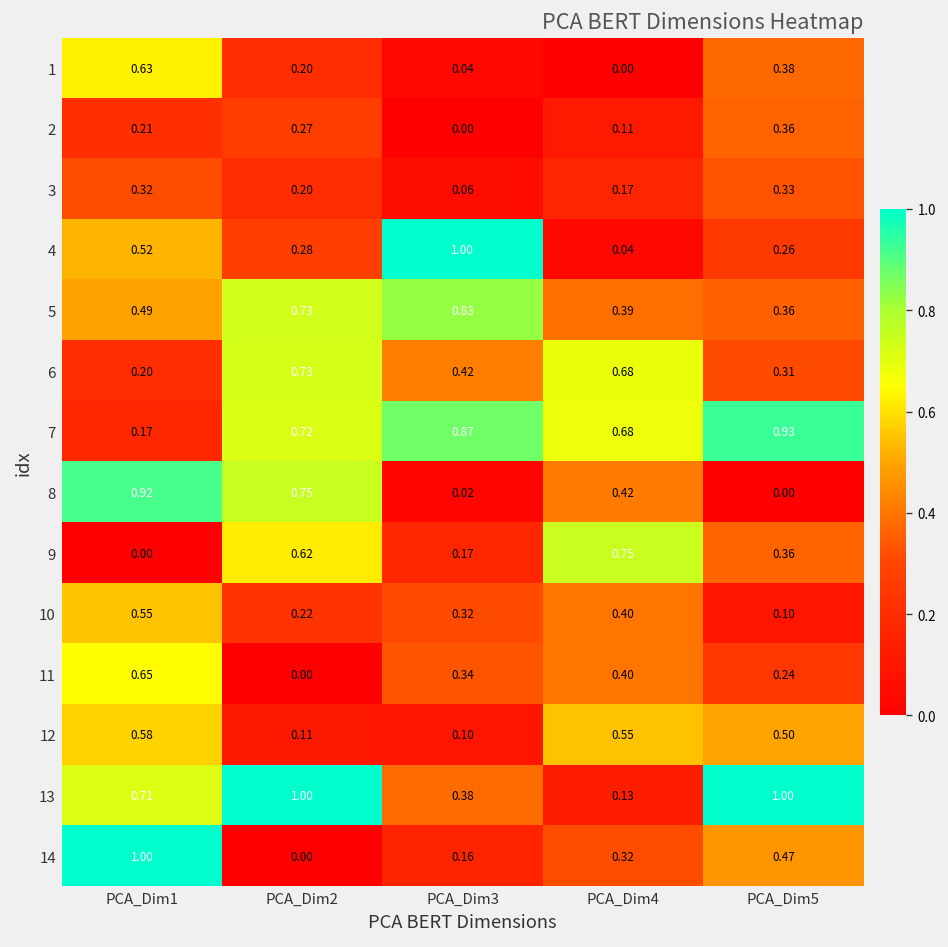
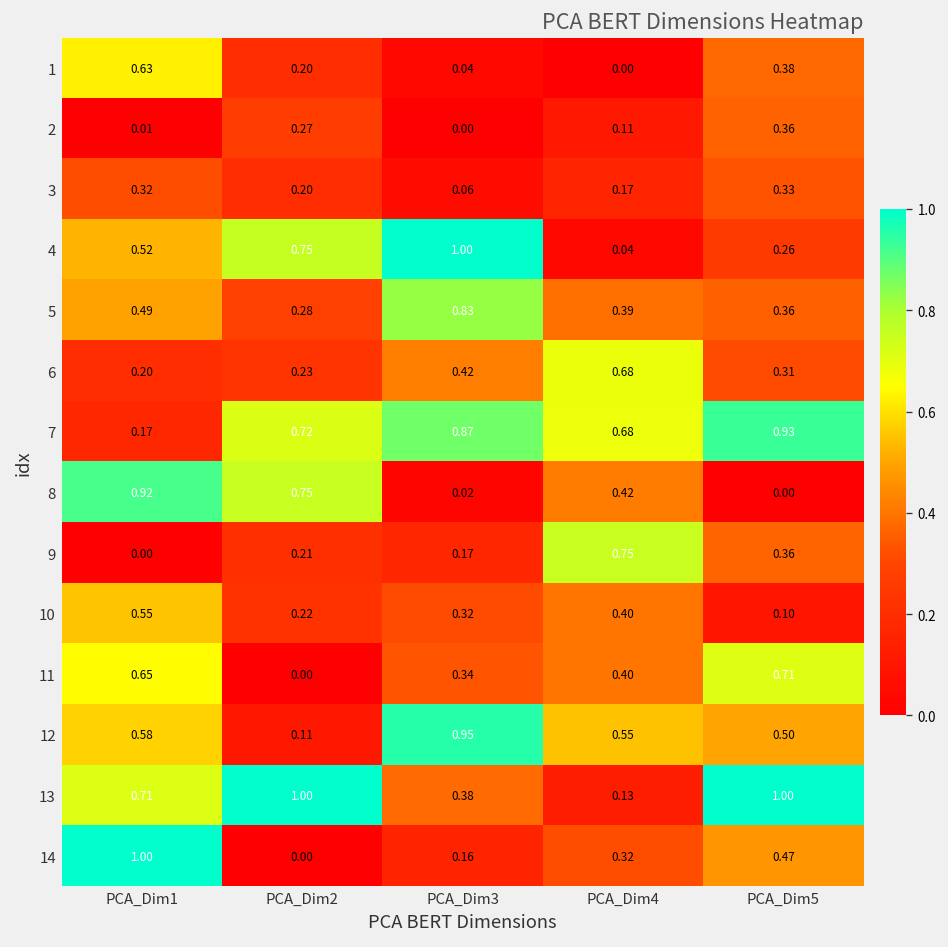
  {
    "1": {
      "PCA_Dim1": 0.63,
      "PCA_Dim2": 0.20,
      "PCA_Dim3": 0.04,
      "PCA_Dim4": 0.00,
      "PCA_Dim5": 0.38
    },
    "2": {
-     "PCA_Dim1": 0.21,
+     "PCA_Dim1": 0.01,
      "PCA_Dim2": 0.27,
      "PCA_Dim3": 0.00,
      "PCA_Dim4": 0.11,
      "PCA_Dim5": 0.36
    },
    "3": {
      "PCA_Dim1": 0.32,
      "PCA_Dim2": 0.20,
      "PCA_Dim3": 0.06,
      "PCA_Dim4": 0.17,
      "PCA_Dim5": 0.33
    },
    "4": {
      "PCA_Dim1": 0.52,
-     "PCA_Dim2": 0.28,
+     "PCA_Dim2": 0.75,
      "PCA_Dim3": 1.00,
      "PCA_Dim4": 0.04,
      "PCA_Dim5": 0.26
    },
    "5": {
      "PCA_Dim1": 0.49,
-     "PCA_Dim2": 0.73,
+     "PCA_Dim2": 0.28,
      "PCA_Dim3": 0.83,
      "PCA_Dim4": 0.39,
      "PCA_Dim5": 0.36
    },
    "6": {
      "PCA_Dim1": 0.20,
-     "PCA_Dim2": 0.73,
+     "PCA_Dim2": 0.23,
      "PCA_Dim3": 0.42,
      "PCA_Dim4": 0.68,
      "PCA_Dim5": 0.31
    },
    "7": {
      "PCA_Dim1": 0.17,
      "PCA_Dim2": 0.72,
      "PCA_Dim3": 0.87,
      "PCA_Dim4": 0.68,
      "PCA_Dim5": 0.93
    },
    "8": {
      "PCA_Dim1": 0.92,
      "PCA_Dim2": 0.75,
      "PCA_Dim3": 0.02,
      "PCA_Dim4": 0.42,
      "PCA_Dim5": 0.00
    },
    "9": {
      "PCA_Dim1": 0.00,
-     "PCA_Dim2": 0.62,
+     "PCA_Dim2": 0.21,
      "PCA_Dim3": 0.17,
      "PCA_Dim4": 0.75,
      "PCA_Dim5": 0.36
    },
    "10": {
      "PCA_Dim1": 0.55,
      "PCA_Dim2": 0.22,
      "PCA_Dim3": 0.32,
      "PCA_Dim4": 0.40,
      "PCA_Dim5": 0.10
    },
    "11": {
      "PCA_Dim1": 0.65,
      "PCA_Dim2": 0.00,
      "PCA_Dim3": 0.34,
      "PCA_Dim4": 0.40,
-     "PCA_Dim5": 0.24
+     "PCA_Dim5": 0.71
    },
    "12": {
      "PCA_Dim1": 0.58,
      "PCA_Dim2": 0.11,
-     "PCA_Dim3": 0.10,
+     "PCA_Dim3": 0.95,
      "PCA_Dim4": 0.55,
      "PCA_Dim5": 0.50
    },
    "13": {
      "PCA_Dim1": 0.71,
      "PCA_Dim2": 1.00,
      "PCA_Dim3": 0.38,
      "PCA_Dim4": 0.13,
      "PCA_Dim5": 1.00
    },
    "14": {
      "PCA_Dim1": 1.00,
      "PCA_Dim2": 0.00,
      "PCA_Dim3": 0.16,
      "PCA_Dim4": 0.32,
      "PCA_Dim5": 0.47
    }
  }
